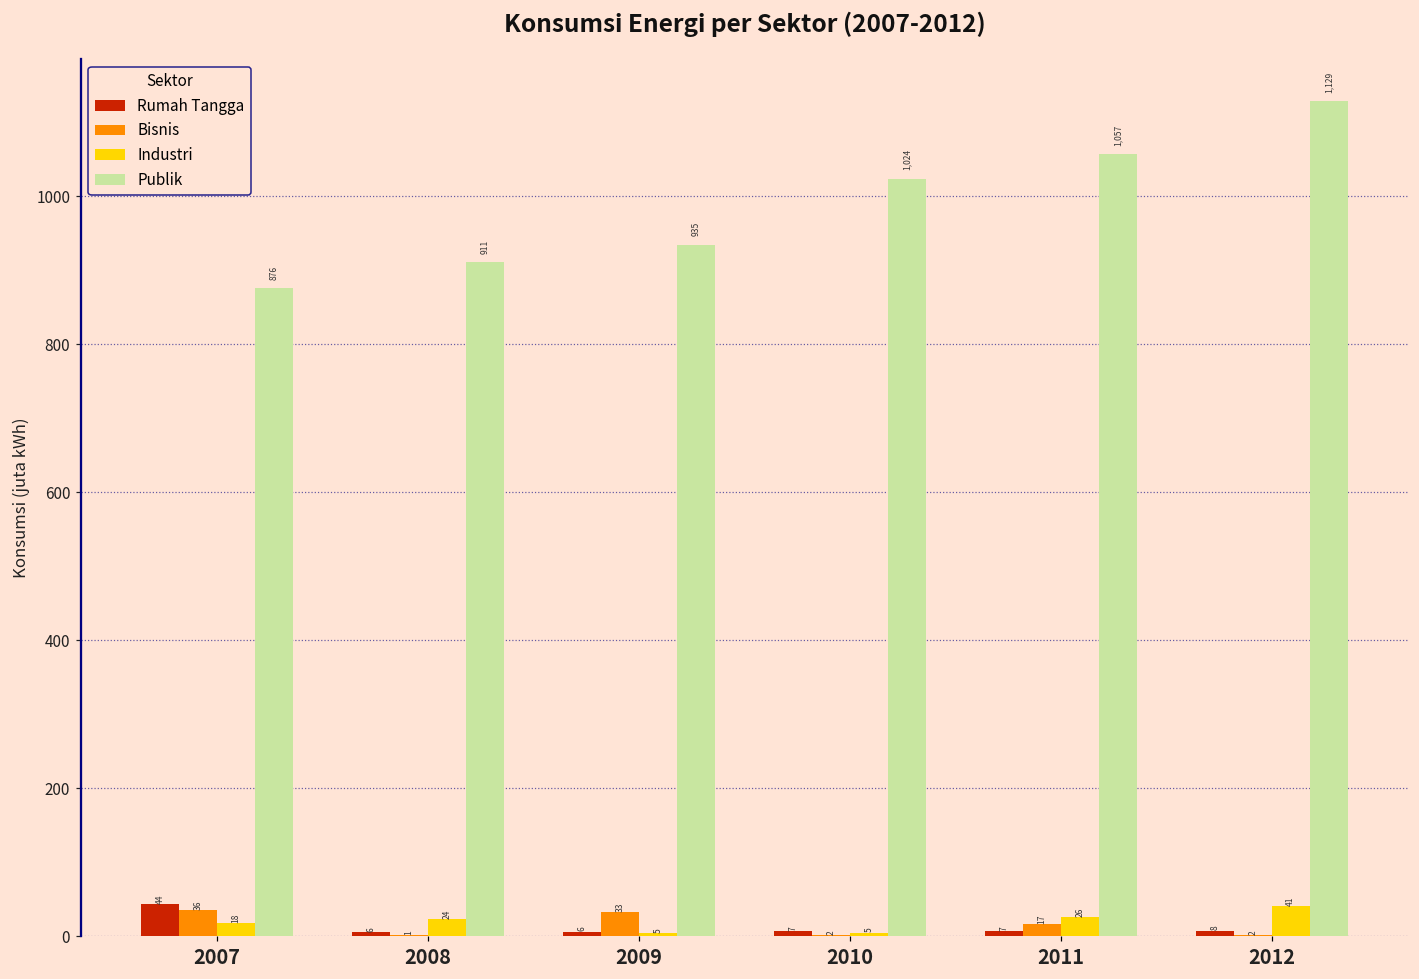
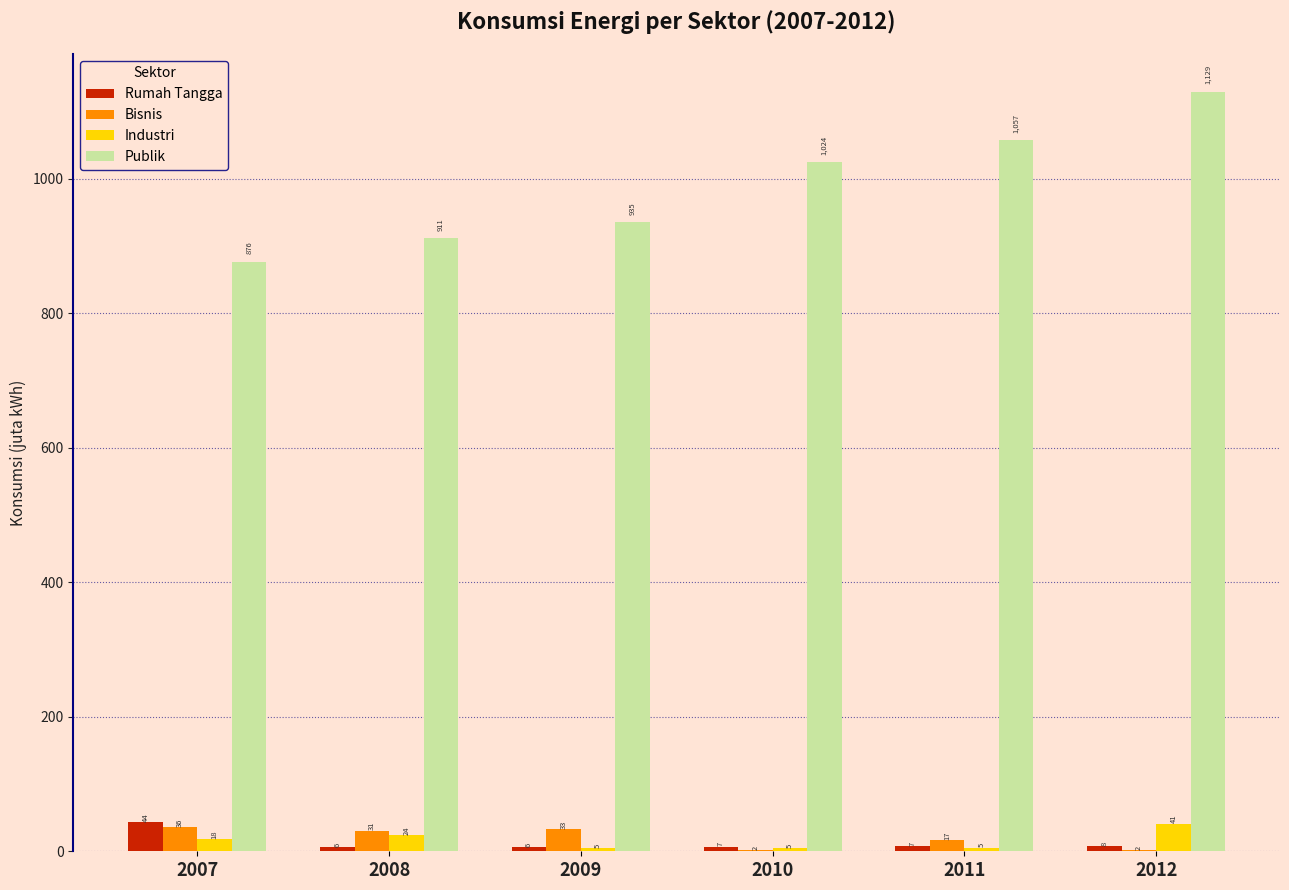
  {
    "Rumah Tangga": {
      "2007": "44",
      "2008": "6",
      "2009": "6",
      "2010": "7",
      "2011": "7",
      "2012": "8"
    },
    "Bisnis": {
      "2007": "36",
-     "2008": "1",
+     "2008": "31",
      "2009": "33",
      "2010": "2",
      "2011": "17",
      "2012": "2"
    },
    "Industri": {
      "2007": "18",
      "2008": "24",
      "2009": "5",
      "2010": "5",
-     "2011": "26",
+     "2011": "5",
      "2012": "41"
    },
    "Publik": {
      "2007": "876",
      "2008": "911",
      "2009": "935",
      "2010": "1,024",
      "2011": "1,057",
      "2012": "1,129"
    }
  }
